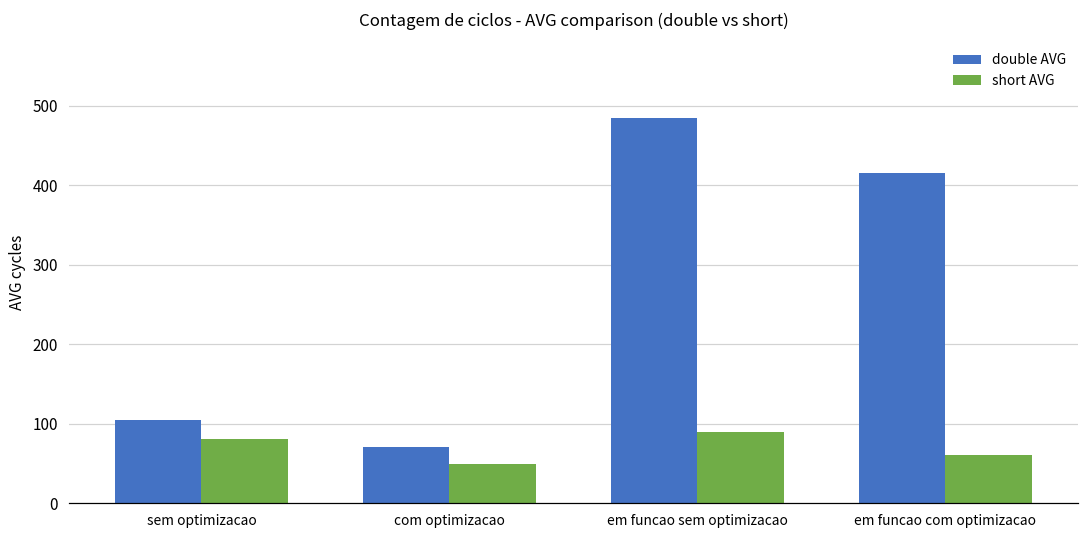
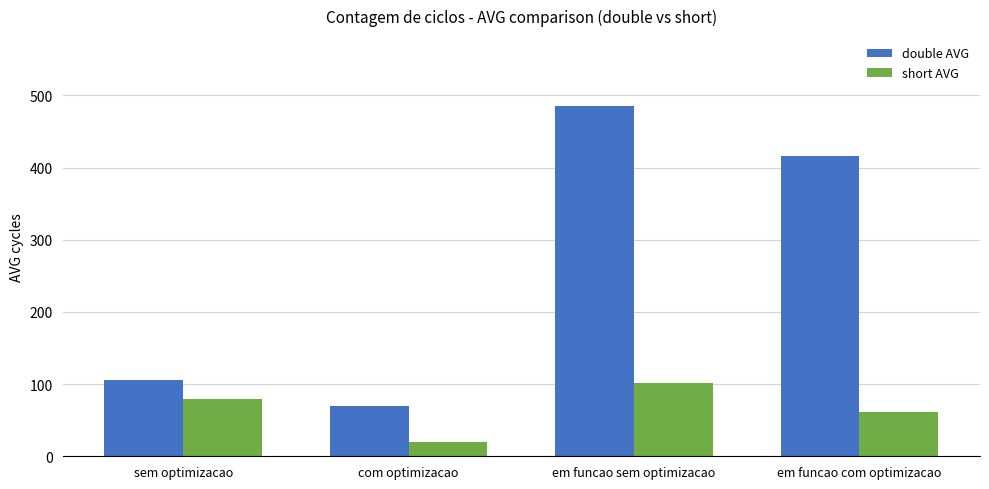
  {
    "double AVG": {
      "sem optimizacao": 110,
      "com optimizacao": 70,
      "em funcao sem optimizacao": 490,
      "em funcao com optimizacao": 420
    },
    "short AVG": {
      "sem optimizacao": 80,
-     "com optimizacao": 50,
-     "em funcao sem optimizacao": 90,
+     "com optimizacao": 20,
+     "em funcao sem optimizacao": 100,
      "em funcao com optimizacao": 60
    }
  }
